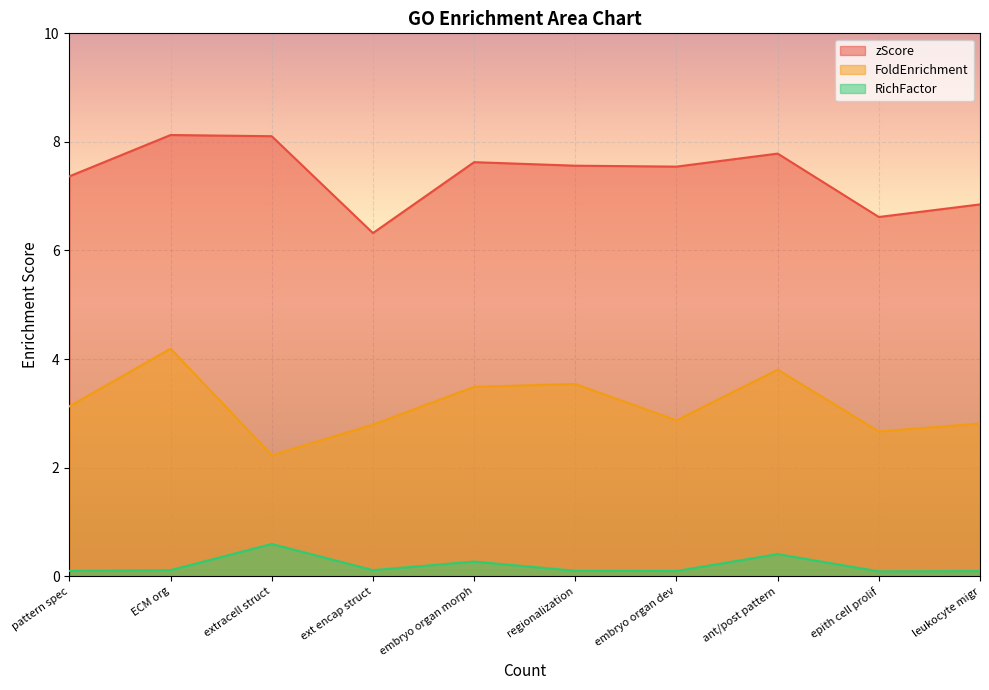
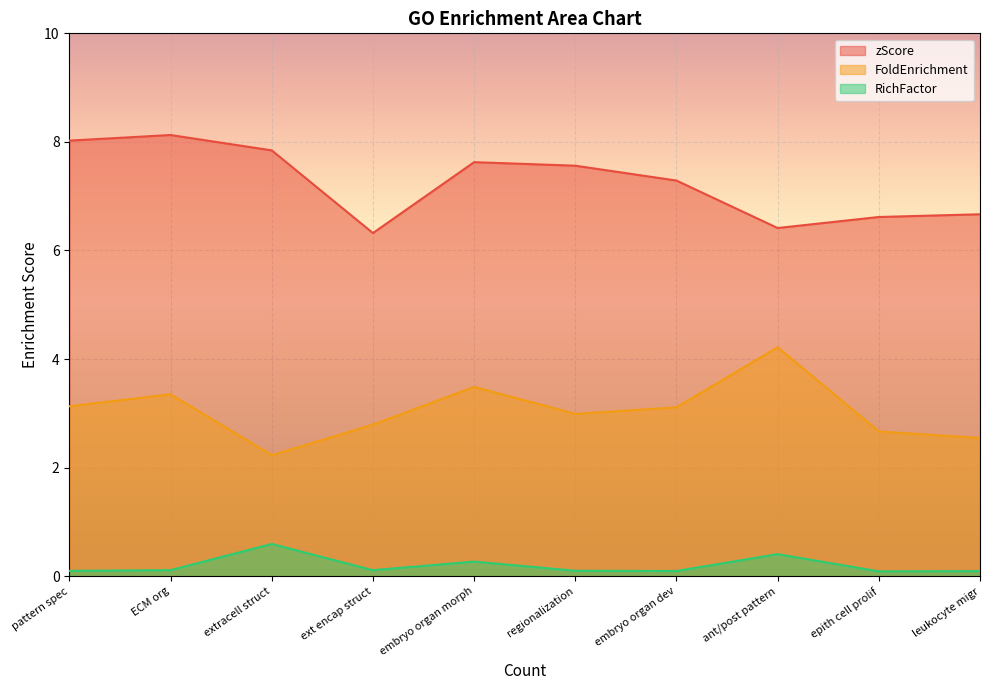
  {
    "zScore": {
-     "pattern spec": 7.4,
+     "pattern spec": 8.0,
      "ECM org": 8.1,
-     "extracell struct": 8.1,
+     "extracell struct": 7.8,
      "ext encap struct": 6.3,
      "embryo organ morph": 7.6,
      "regionalization": 7.6,
-     "embryo organ dev": 7.5,
-     "ant/post pattern": 7.8,
+     "embryo organ dev": 7.3,
+     "ant/post pattern": 6.4,
      "epith cell prolif": 6.6,
-     "leukocyte migr": 6.8
+     "leukocyte migr": 6.7
    },
    "FoldEnrichment": {
      "pattern spec": 3.1,
-     "ECM org": 4.2,
+     "ECM org": 3.4,
      "extracell struct": 2.2,
      "ext encap struct": 2.8,
      "embryo organ morph": 3.5,
-     "regionalization": 3.5,
-     "embryo organ dev": 2.9,
-     "ant/post pattern": 3.8,
+     "regionalization": 3.0,
+     "embryo organ dev": 3.1,
+     "ant/post pattern": 4.2,
      "epith cell prolif": 2.7,
-     "leukocyte migr": 2.8
+     "leukocyte migr": 2.5
    },
    "RichFactor": {
      "pattern spec": 0.1,
      "ECM org": 0.1,
      "extracell struct": 0.6,
      "ext encap struct": 0.1,
      "embryo organ morph": 0.3,
      "regionalization": 0.1,
      "embryo organ dev": 0.1,
      "ant/post pattern": 0.4,
      "epith cell prolif": 0.1,
      "leukocyte migr": 0.1
    }
  }
